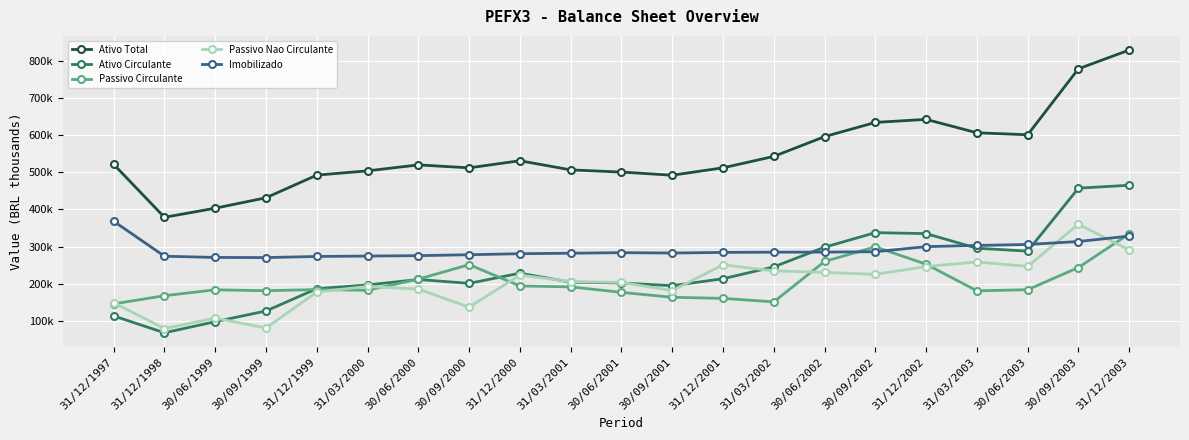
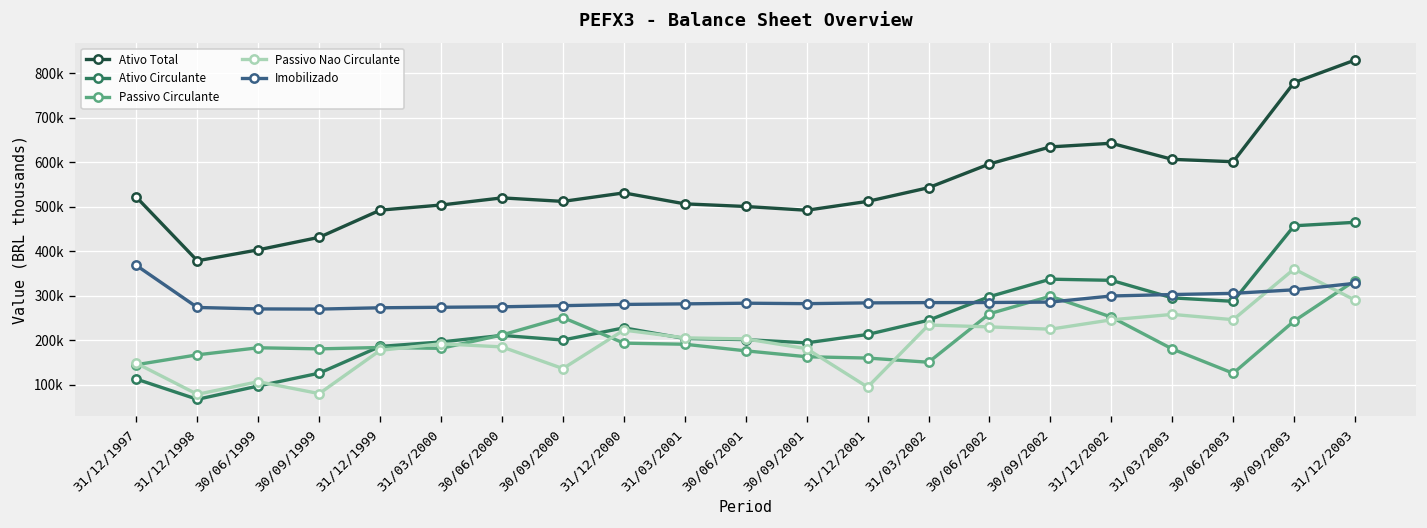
  {
    "Passivo Circulante": {
      "31/12/1998": 170000,
      "30/06/1999": 180000,
      "30/09/1999": 180000,
      "31/03/2000": 180000,
      "30/09/2000": 250000,
      "31/12/2000": 190000,
      "31/03/2001": 190000,
      "30/06/2001": 180000,
      "30/09/2001": 160000,
      "31/12/2001": 160000,
      "31/03/2002": 150000,
      "30/06/2002": 260000,
      "30/09/2002": 300000,
      "31/03/2003": 180000,
-     "30/06/2003": 180000,
+     "30/06/2003": 130000,
      "30/09/2003": 240000
    },
    "Passivo Nao Circulante": {
      "31/12/1998": 80000,
      "30/06/1999": 110000,
      "30/09/1999": 80000,
      "30/06/2000": 190000,
      "30/09/2000": 140000,
      "30/09/2001": 180000,
-     "31/12/2001": 250000,
+     "31/12/2001": 90000,
      "31/03/2002": 230000,
      "30/06/2002": 230000,
      "30/09/2002": 230000,
      "31/03/2003": 260000,
      "30/06/2003": 250000,
      "30/09/2003": 360000,
      "31/12/2003": 290000
    }
  }
